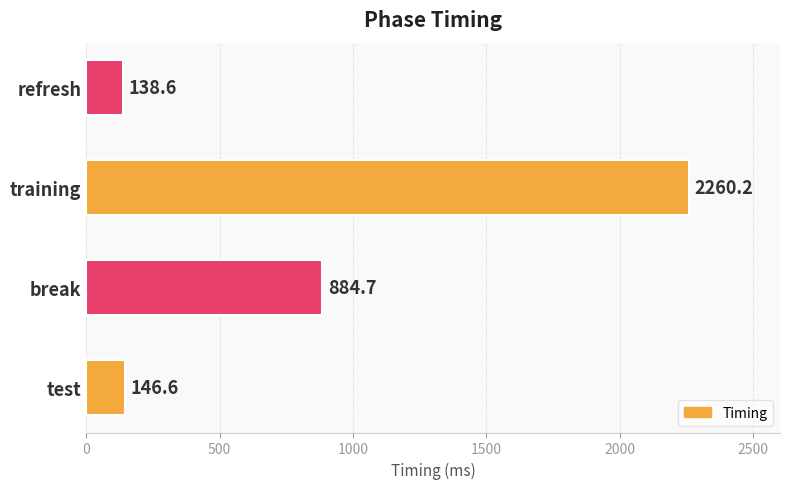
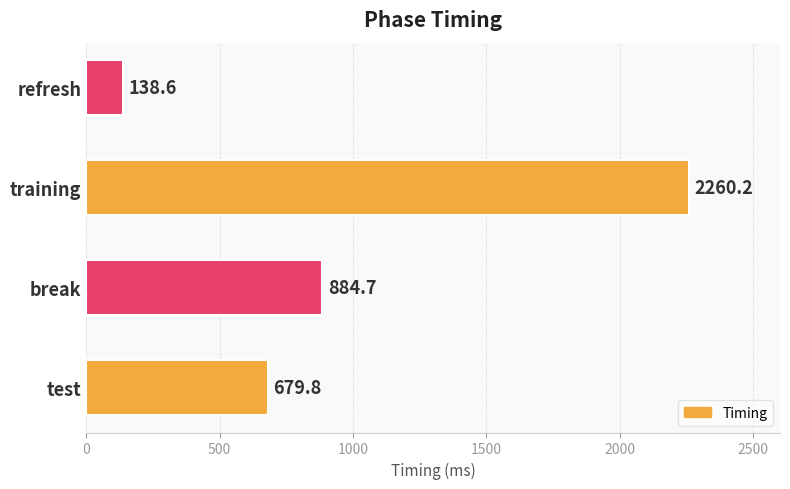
  {
    "refresh": 138.6,
    "training": 2260.2,
    "break": 884.7,
-   "test": 146.6
+   "test": 679.8
  }
